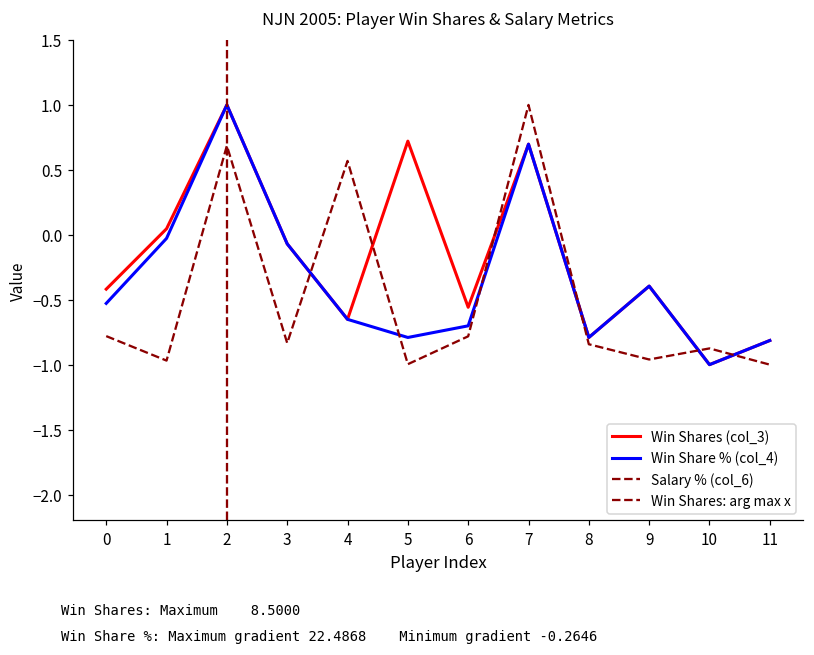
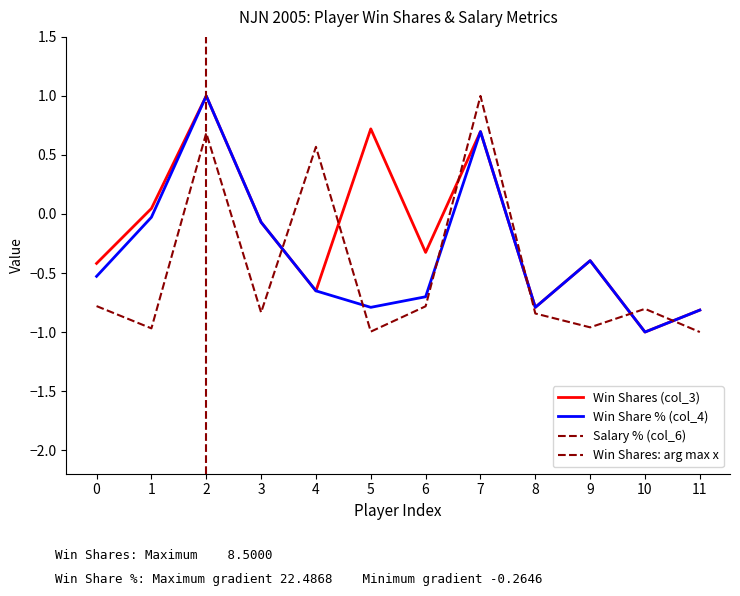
  {
    "Win Shares (col_3)": {
      "0": -0.42,
      "1": 0.05,
      "5": 0.72,
-     "6": -0.56
+     "6": -0.33
    },
    "Win Share % (col_4)": {
      "0": -0.53,
      "1": -0.03,
      "5": -0.79,
      "6": -0.70
    },
    "Salary % (col_6)": {
      "0": -0.78,
      "1": -0.97,
      "2": 0.69,
      "3": -0.83,
      "4": 0.57,
      "5": -1.00,
      "6": -0.78,
      "7": 1.00,
      "8": -0.84,
      "9": -0.96,
-     "10": -0.87,
+     "10": -0.80,
      "11": -1.00
    }
  }
